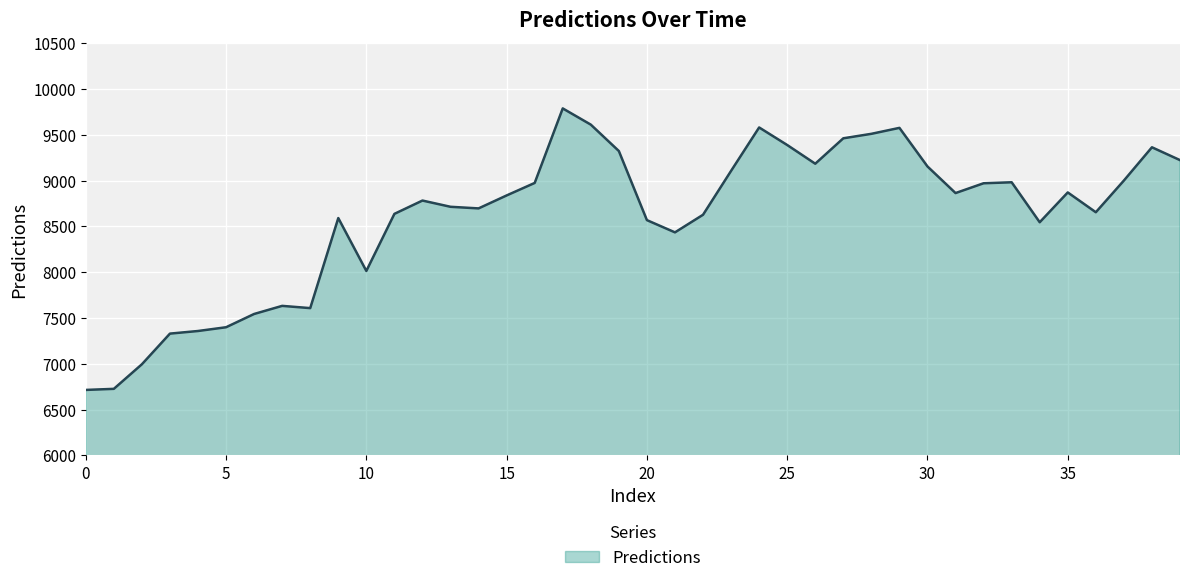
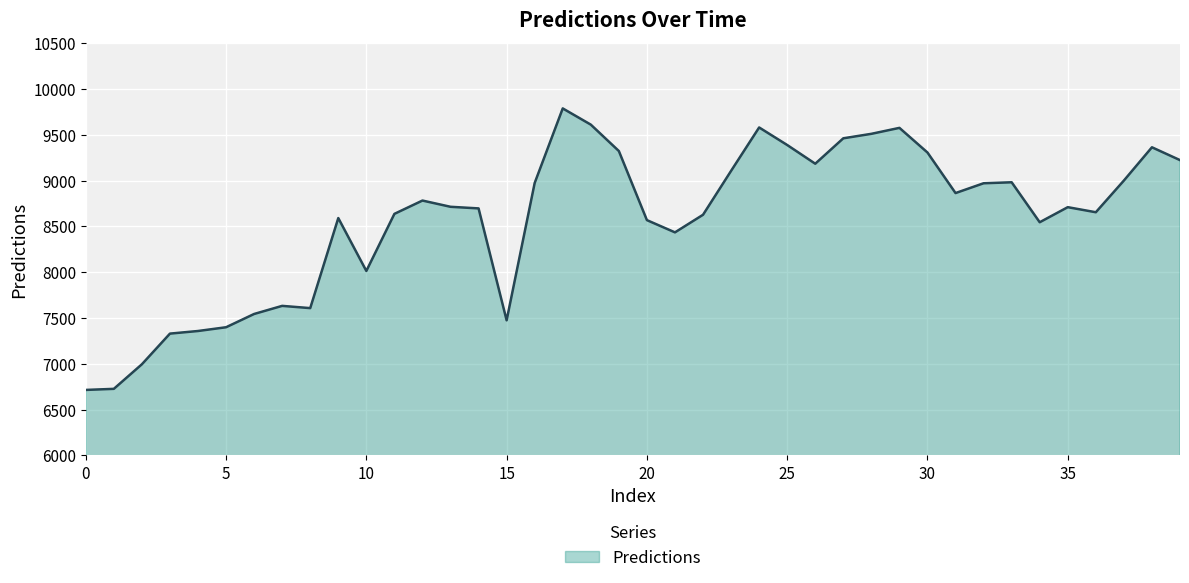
  {
    "0": 6700,
    "5": 7400,
    "10": 8000,
-   "15": 8800,
+   "15": 7500,
    "20": 8600,
    "25": 9400,
-   "30": 9200,
-   "35": 8900
+   "30": 9300,
+   "35": 8700
  }
